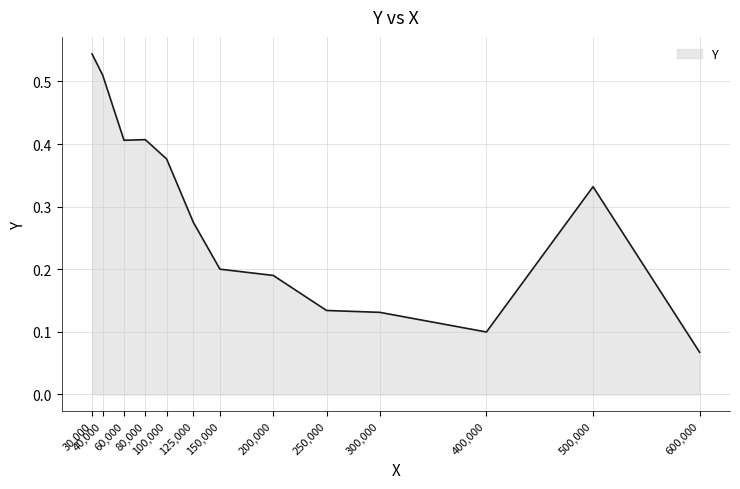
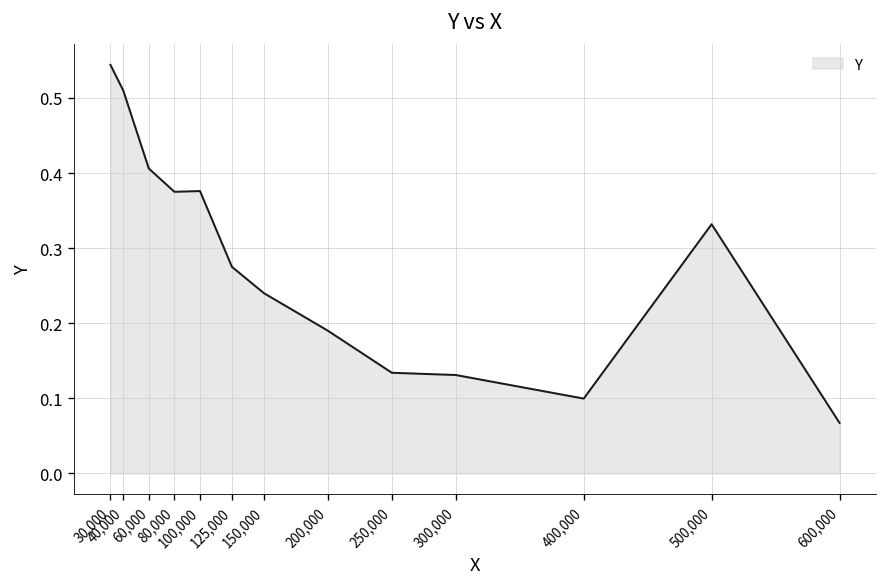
  {
    "30,000": 0.54,
    "40,000": 0.51,
    "60,000": 0.41,
-   "80,000": 0.41,
+   "80,000": 0.38,
    "100,000": 0.38,
    "125,000": 0.28,
-   "150,000": 0.20,
+   "150,000": 0.24,
    "200,000": 0.19,
    "250,000": 0.13,
    "300,000": 0.13,
    "400,000": 0.10,
    "500,000": 0.33,
    "600,000": 0.07
  }
